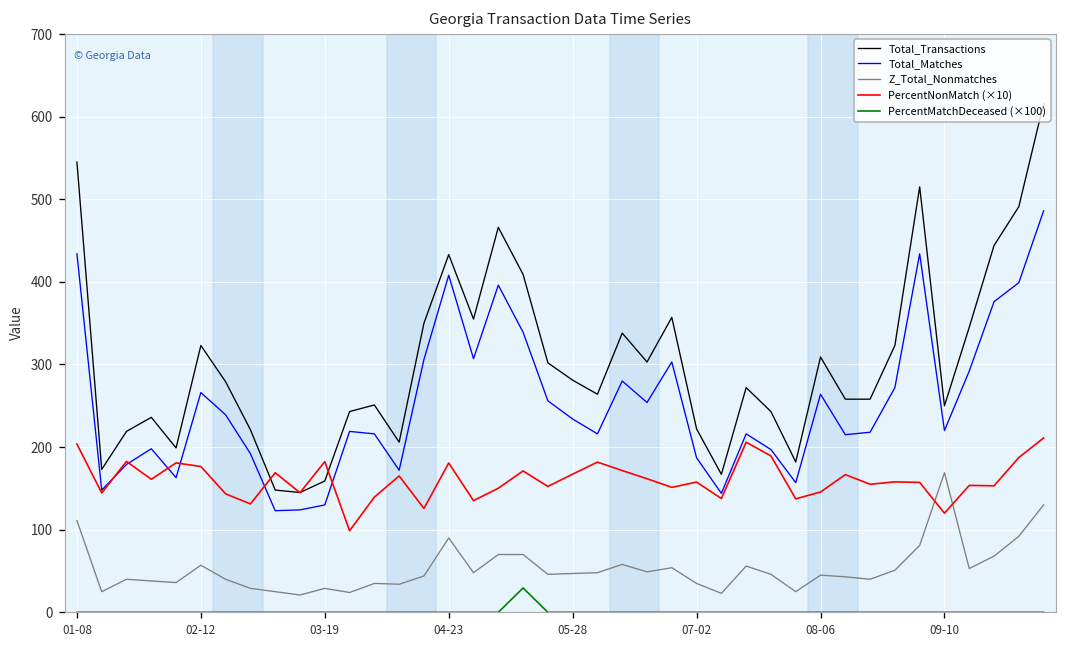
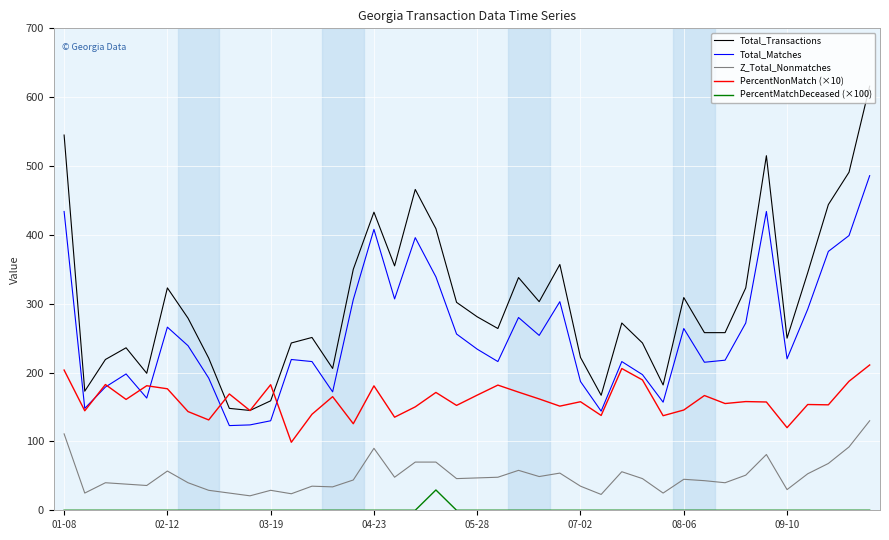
  {
    "Total_Transactions": {
      "01-08": 550,
      "02-12": 320,
      "03-19": 160,
      "04-23": 430,
      "05-28": 280,
      "07-02": 220,
      "08-06": 310,
      "09-10": 250
    },
    "Total_Matches": {
      "01-08": 430,
      "02-12": 270,
      "03-19": 130,
      "04-23": 410,
      "05-28": 230,
      "07-02": 190,
      "08-06": 260,
      "09-10": 220
    },
    "Z_Total_Nonmatches": {
      "01-08": 110,
      "02-12": 60,
      "03-19": 30,
      "04-23": 90,
      "05-28": 50,
      "07-02": 40,
      "08-06": 50,
-     "09-10": 170
+     "09-10": 30
    },
    "PercentNonMatch (×10)": {
      "01-08": 200,
      "02-12": 180,
      "03-19": 180,
      "04-23": 180,
      "05-28": 170,
      "07-02": 160,
      "08-06": 150,
      "09-10": 120
    },
    "PercentMatchDeceased (×100)": {
      "01-08": 0,
      "02-12": 0,
      "03-19": 0,
      "04-23": 0,
      "05-28": 0,
      "07-02": 0,
      "08-06": 0,
      "09-10": 0
    }
  }
